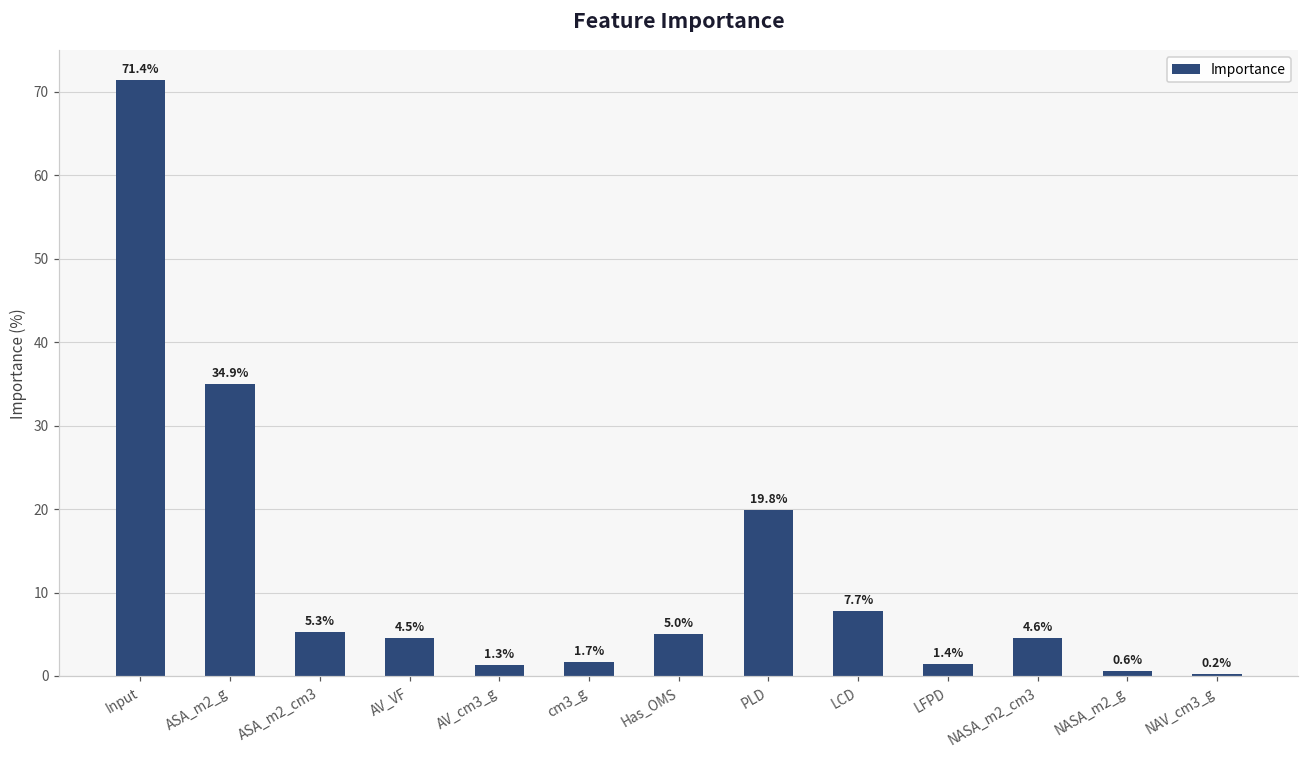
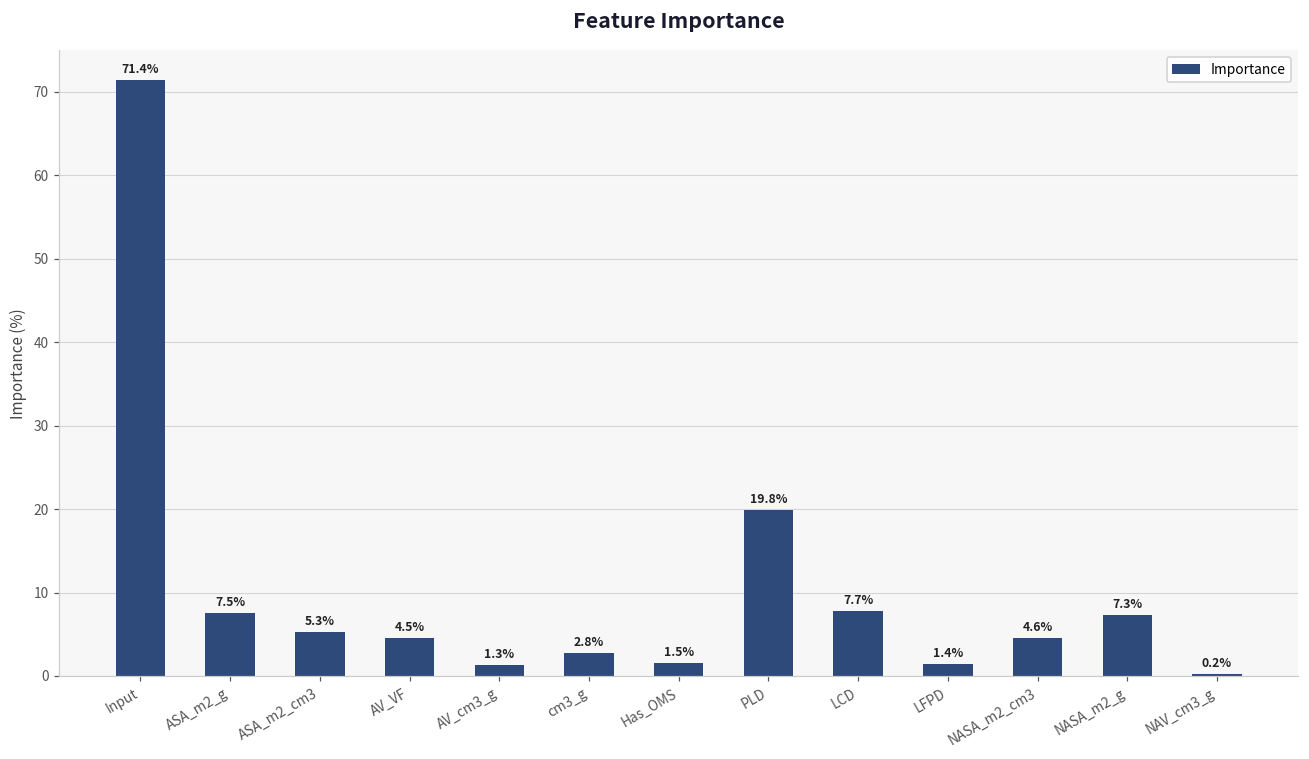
  {
    "Input": "71.4%",
-   "ASA_m2_g": "34.9%",
+   "ASA_m2_g": "7.5%",
    "ASA_m2_cm3": "5.3%",
    "AV_VF": "4.5%",
    "AV_cm3_g": "1.3%",
-   "cm3_g": "1.7%",
-   "Has_OMS": "5.0%",
+   "cm3_g": "2.8%",
+   "Has_OMS": "1.5%",
    "PLD": "19.8%",
    "LCD": "7.7%",
    "LFPD": "1.4%",
    "NASA_m2_cm3": "4.6%",
-   "NASA_m2_g": "0.6%",
+   "NASA_m2_g": "7.3%",
    "NAV_cm3_g": "0.2%"
  }
